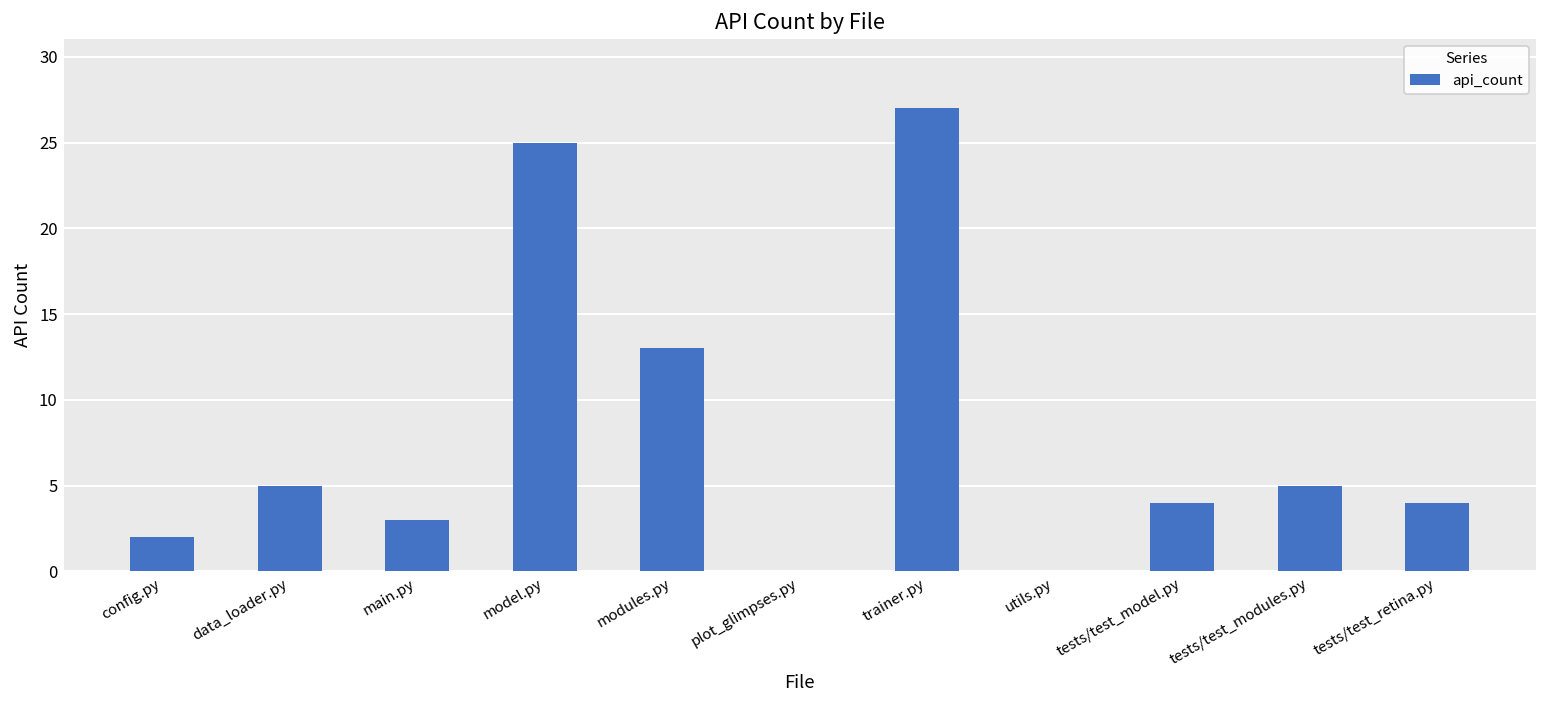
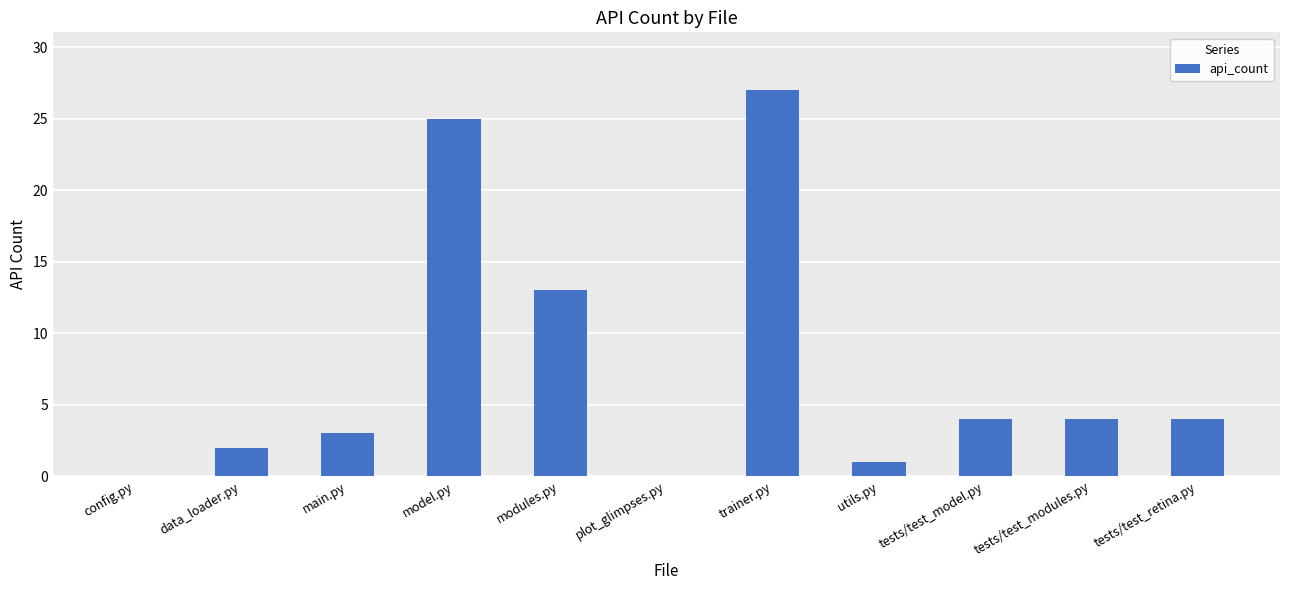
  {
-   "config.py": 2,
-   "data_loader.py": 5,
+   "config.py": 0,
+   "data_loader.py": 2,
    "main.py": 3,
    "model.py": 25,
    "modules.py": 13,
    "plot_glimpses.py": 0,
    "trainer.py": 27,
-   "utils.py": 0,
+   "utils.py": 1,
    "tests/test_model.py": 4,
-   "tests/test_modules.py": 5,
+   "tests/test_modules.py": 4,
    "tests/test_retina.py": 4
  }
